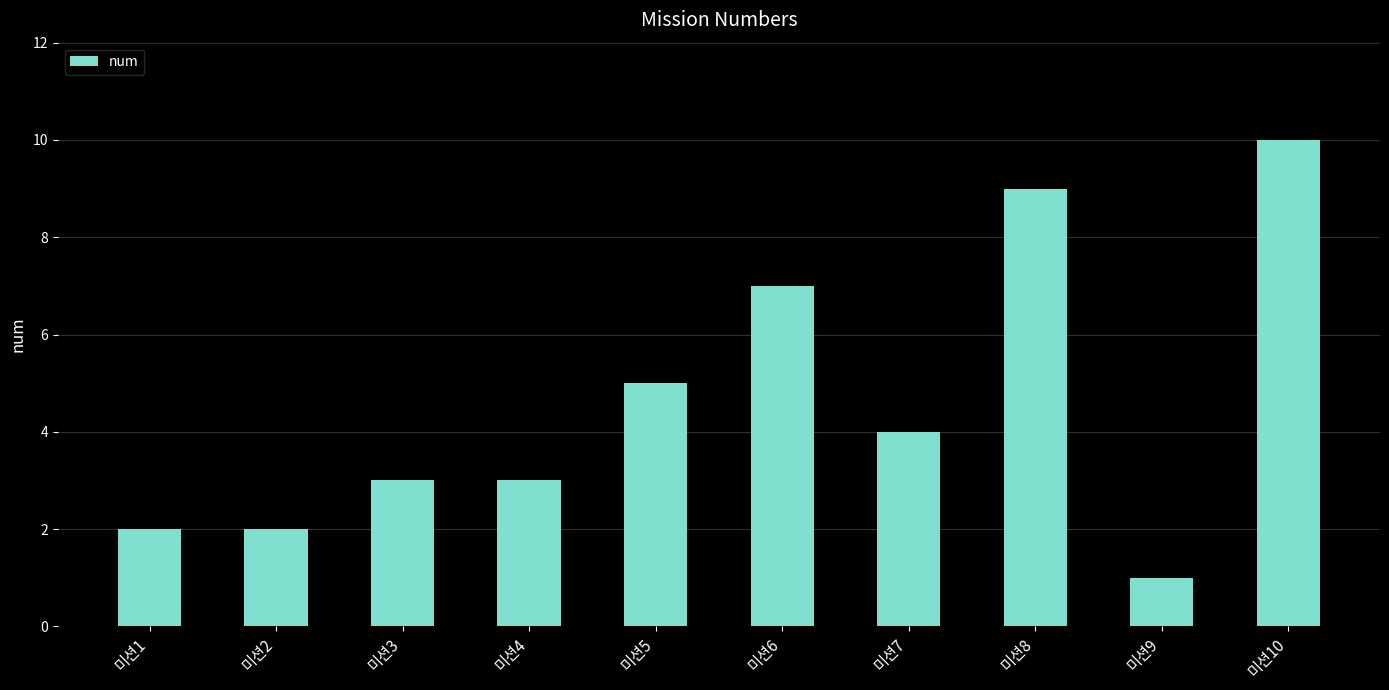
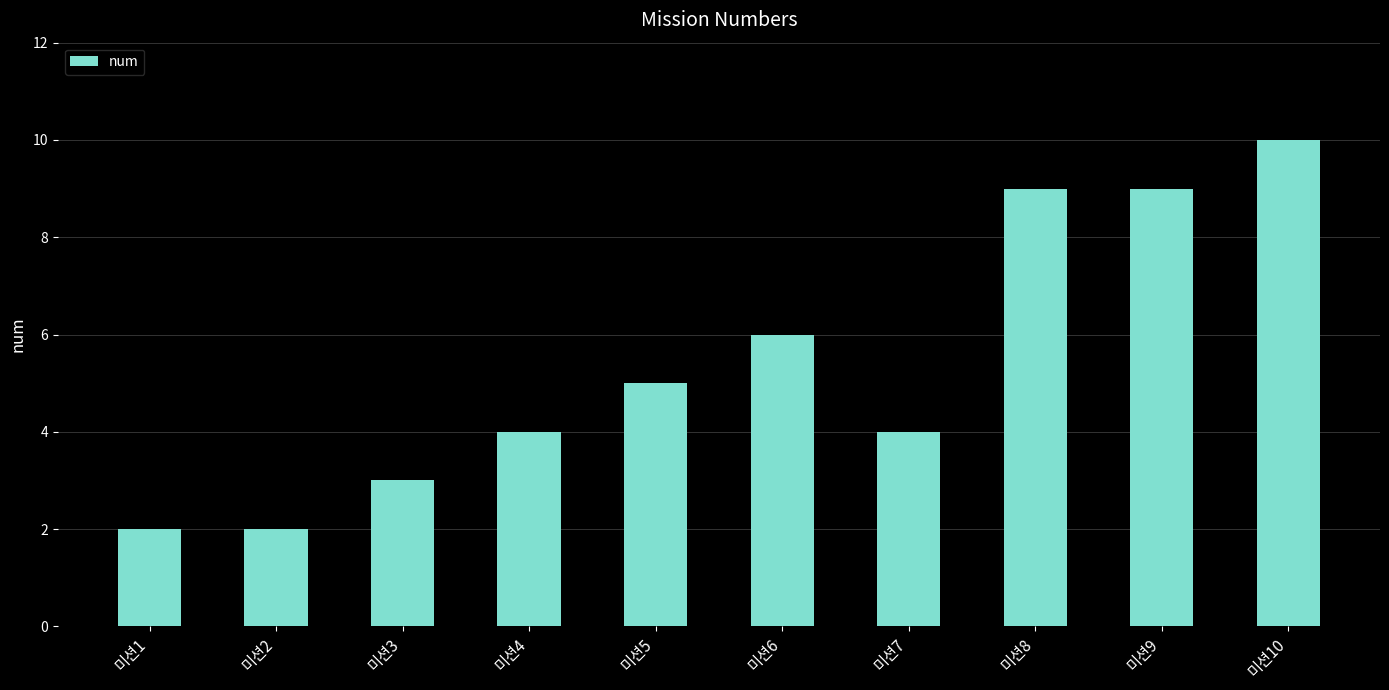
  {
    "미션1": 2,
    "미션2": 2,
    "미션3": 3,
-   "미션4": 3,
+   "미션4": 4,
    "미션5": 5,
-   "미션6": 7,
+   "미션6": 6,
    "미션7": 4,
    "미션8": 9,
-   "미션9": 1,
+   "미션9": 9,
    "미션10": 10
  }
